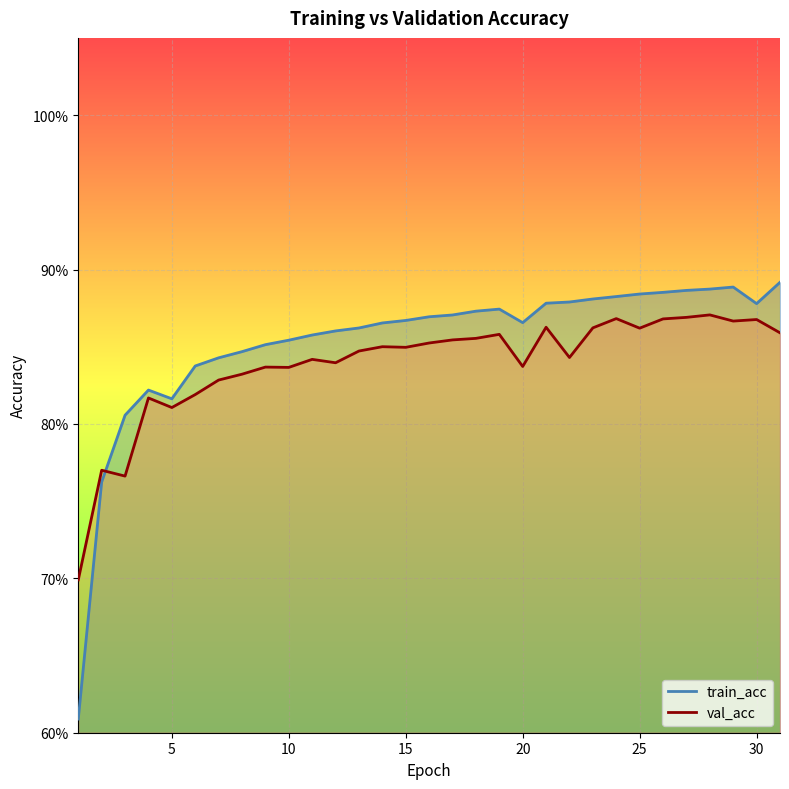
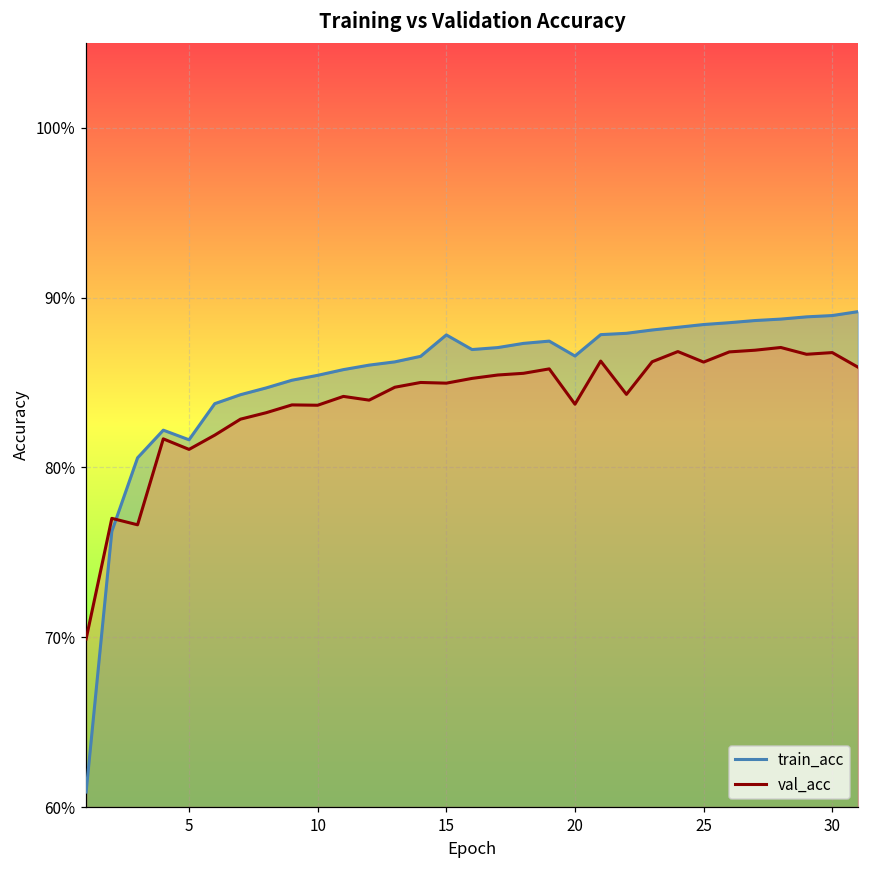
  {
    "train_acc": {
      "5": "81.6%",
      "10": "85.4%",
-     "15": "86.7%",
+     "15": "87.8%",
      "20": "86.6%",
      "25": "88.4%",
-     "30": "87.8%"
+     "30": "88.9%"
    }
  }
